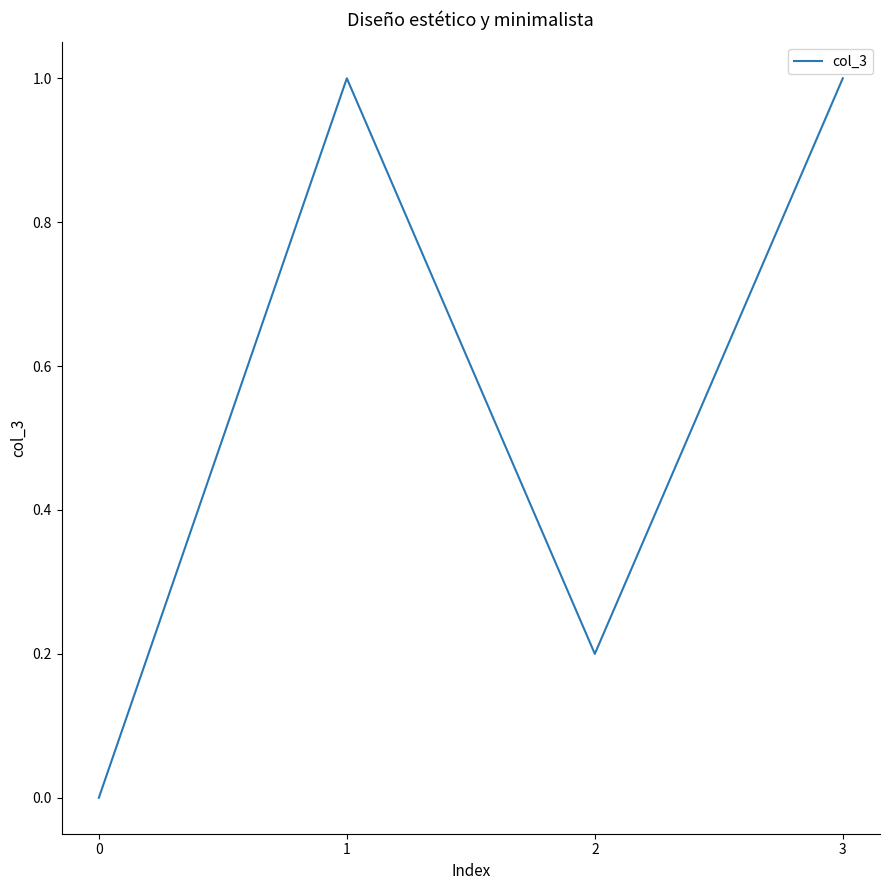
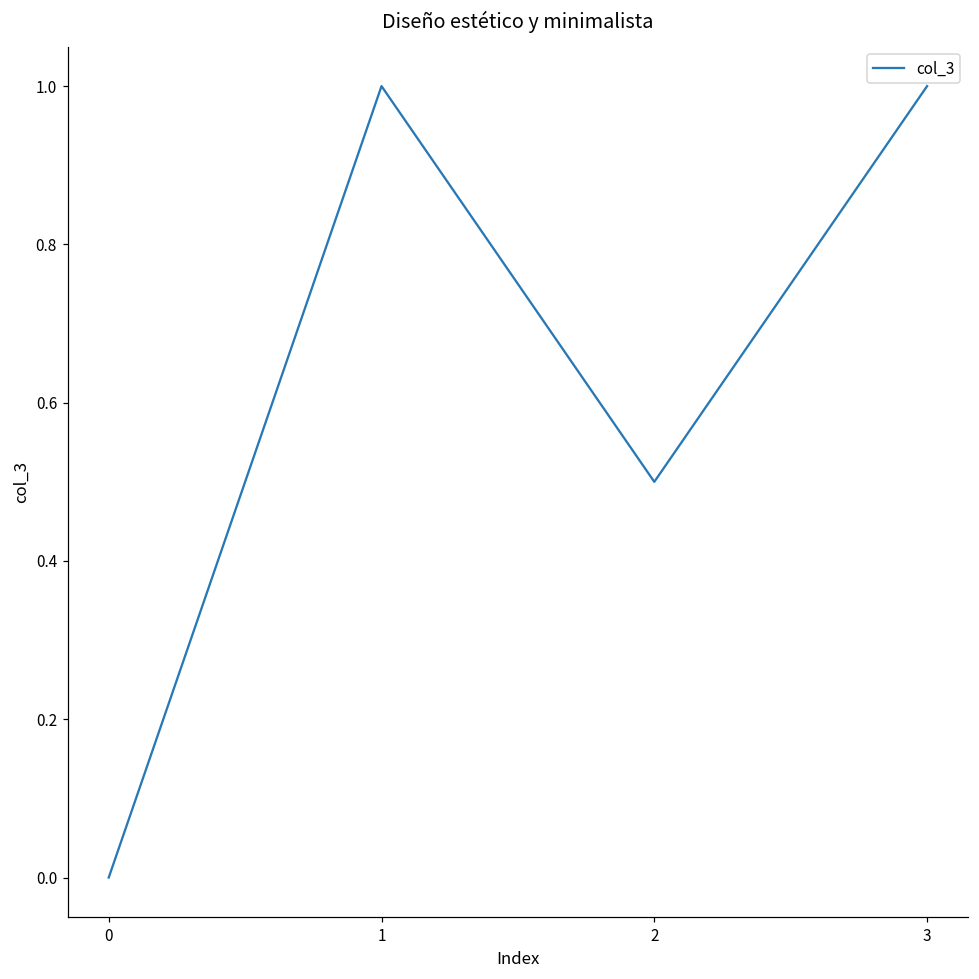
  {
    "0": 0.0,
    "1": 1.0,
-   "2": 0.2,
+   "2": 0.5,
    "3": 1.0
  }
